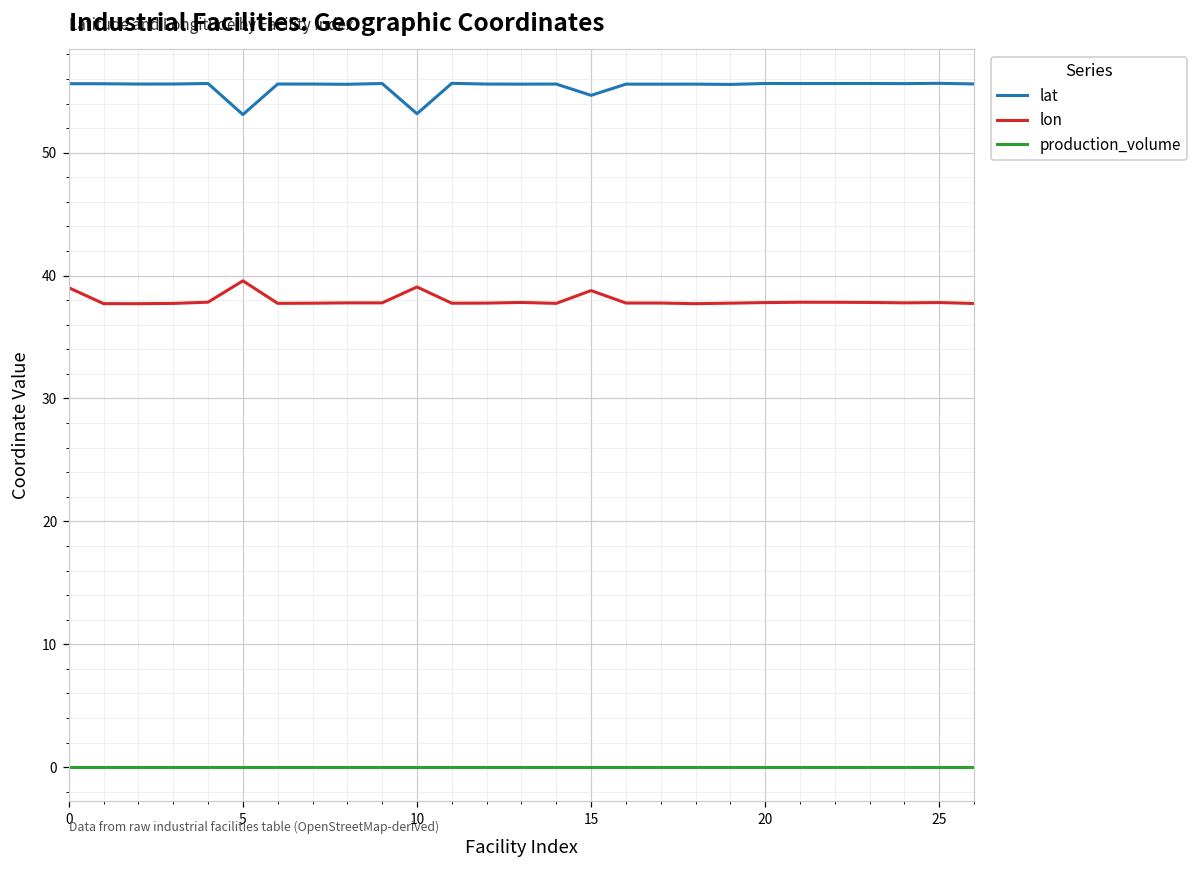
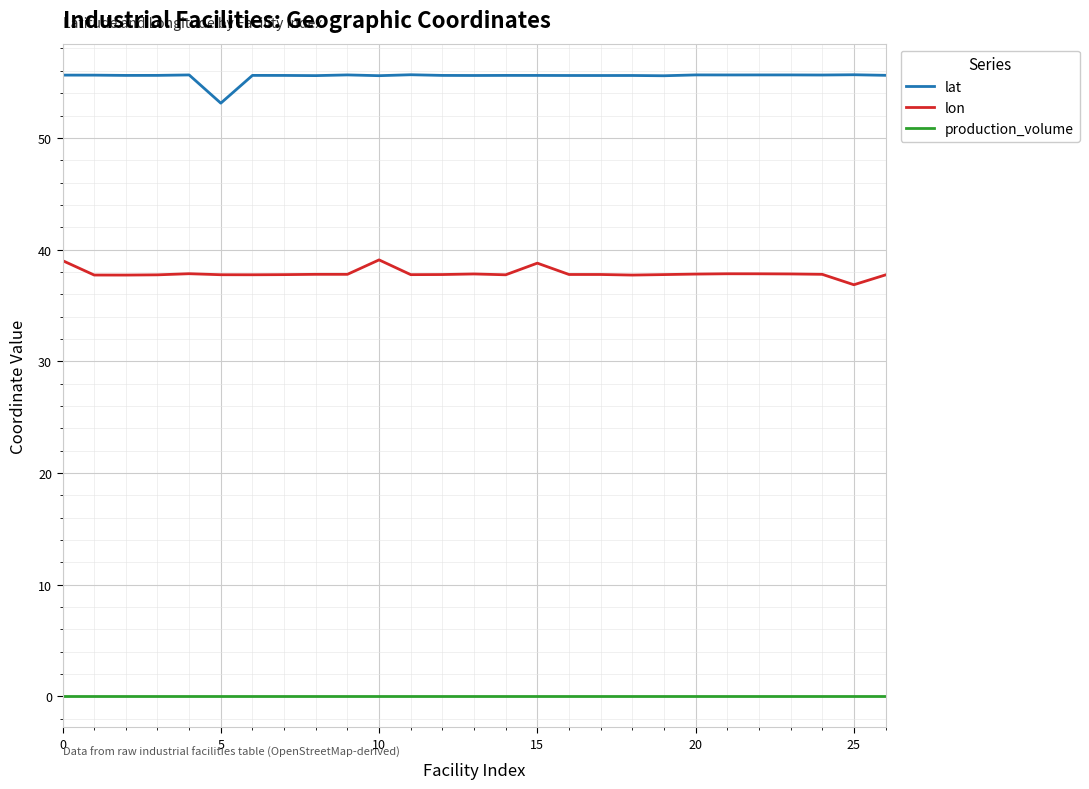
  {
    "lat": {
      "0": 55.6,
      "5": 53.1,
-     "10": 53.2,
-     "15": 54.7,
+     "10": 55.6,
+     "15": 55.6,
      "20": 55.6,
      "25": 55.6
    },
    "lon": {
      "0": 39.0,
-     "5": 39.6,
+     "5": 37.7,
      "10": 39.1,
      "15": 38.8,
      "20": 37.8,
-     "25": 37.8
+     "25": 36.9
    },
    "production_volume": {
      "0": 0.0,
      "5": 0.0,
      "10": 0.0,
      "15": 0.0,
      "20": 0.0,
      "25": 0.0
    }
  }
